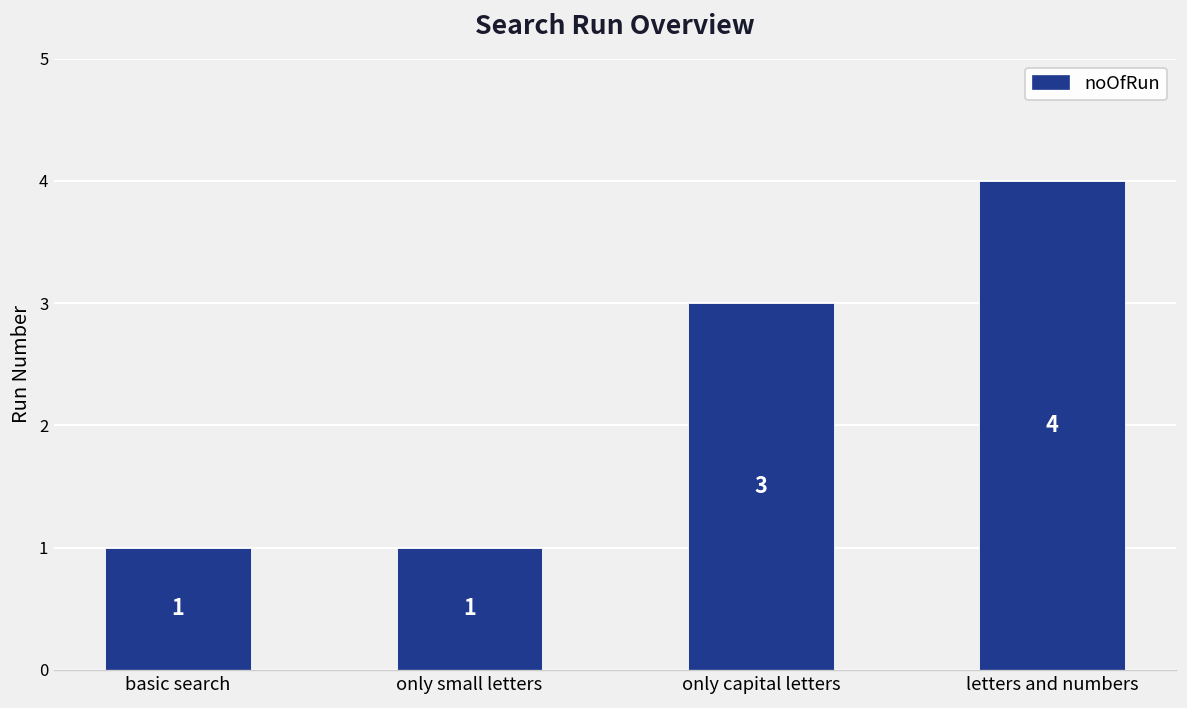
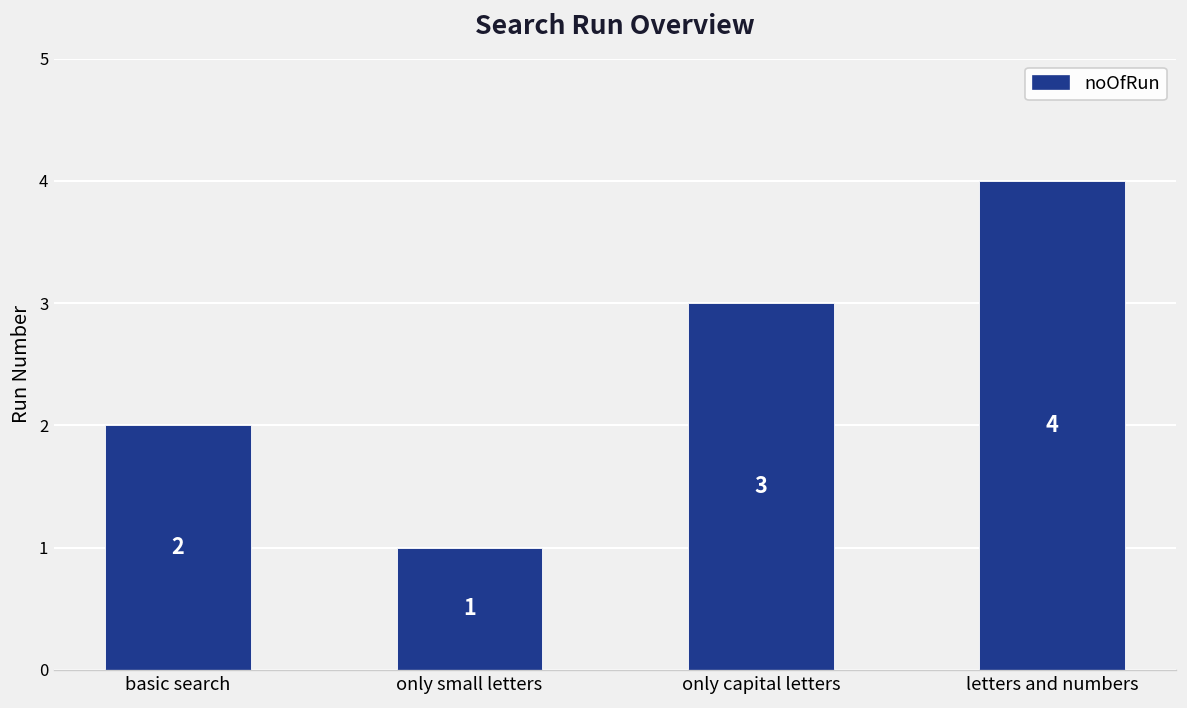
  {
-   "basic search": 1,
+   "basic search": 2,
    "only small letters": 1,
    "only capital letters": 3,
    "letters and numbers": 4
  }
